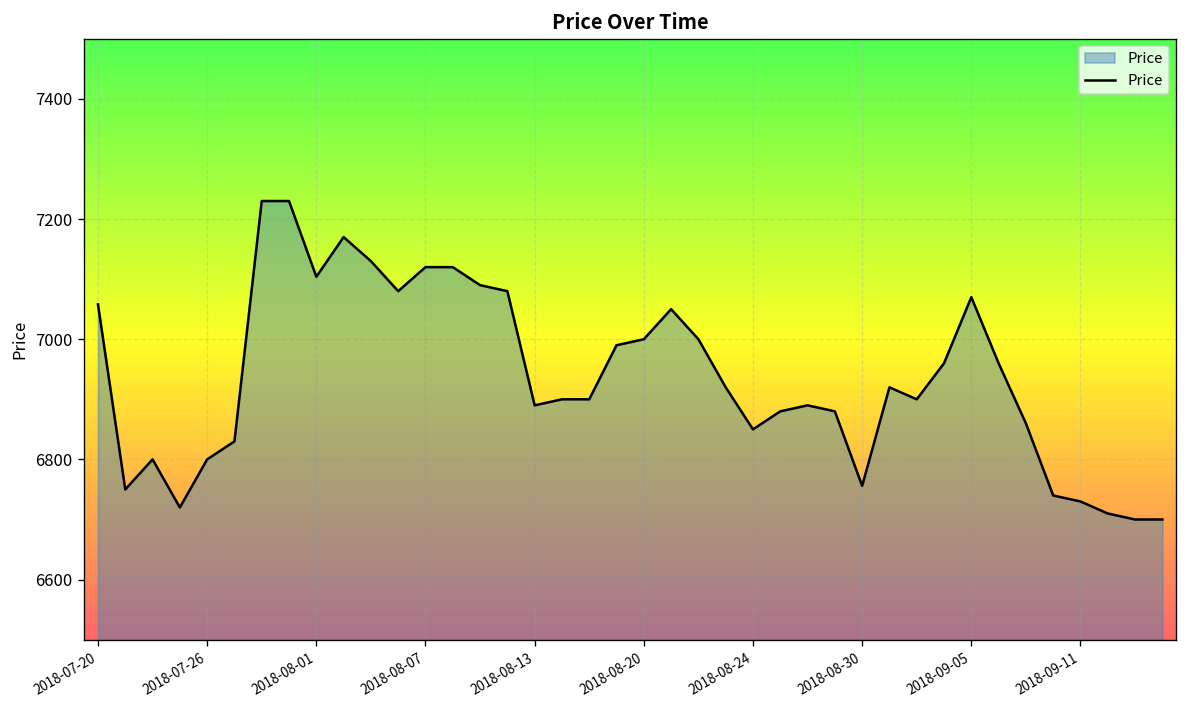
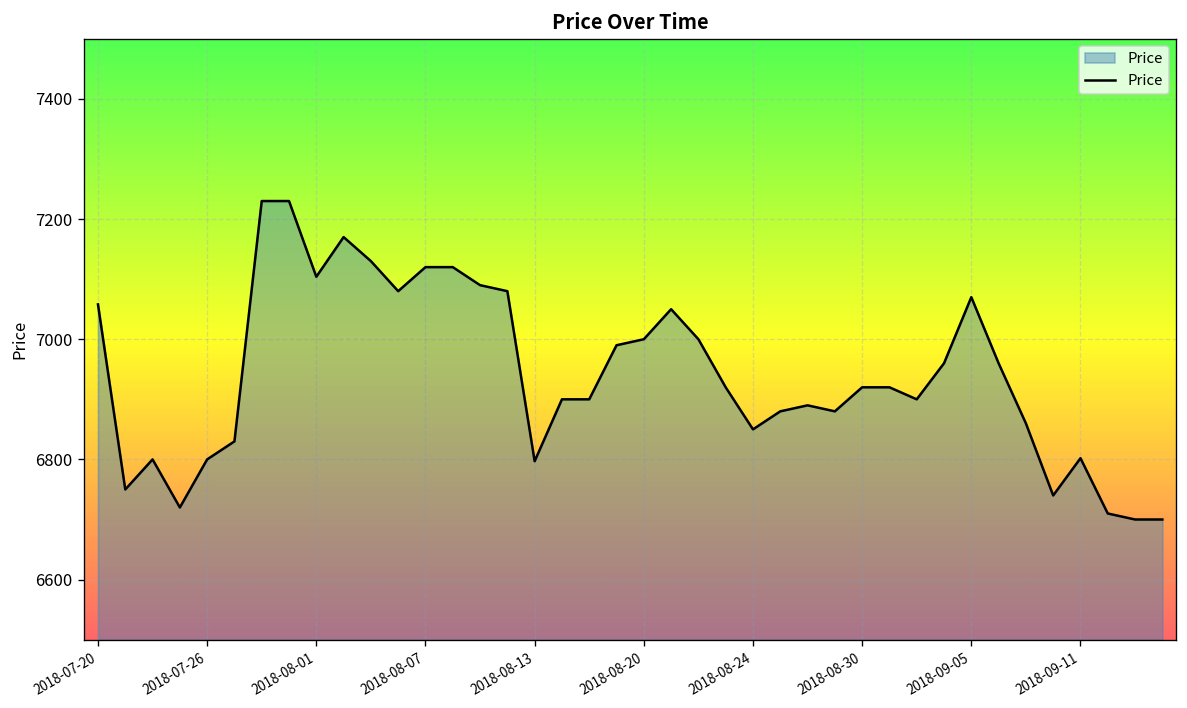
  {
    "2018-07-20": 7060,
    "2018-07-26": 6800,
    "2018-08-01": 7100,
    "2018-08-07": 7120,
-   "2018-08-13": 6890,
+   "2018-08-13": 6800,
    "2018-08-20": 7000,
    "2018-08-24": 6850,
-   "2018-08-30": 6760,
+   "2018-08-30": 6920,
    "2018-09-05": 7070,
-   "2018-09-11": 6730
+   "2018-09-11": 6800
  }
